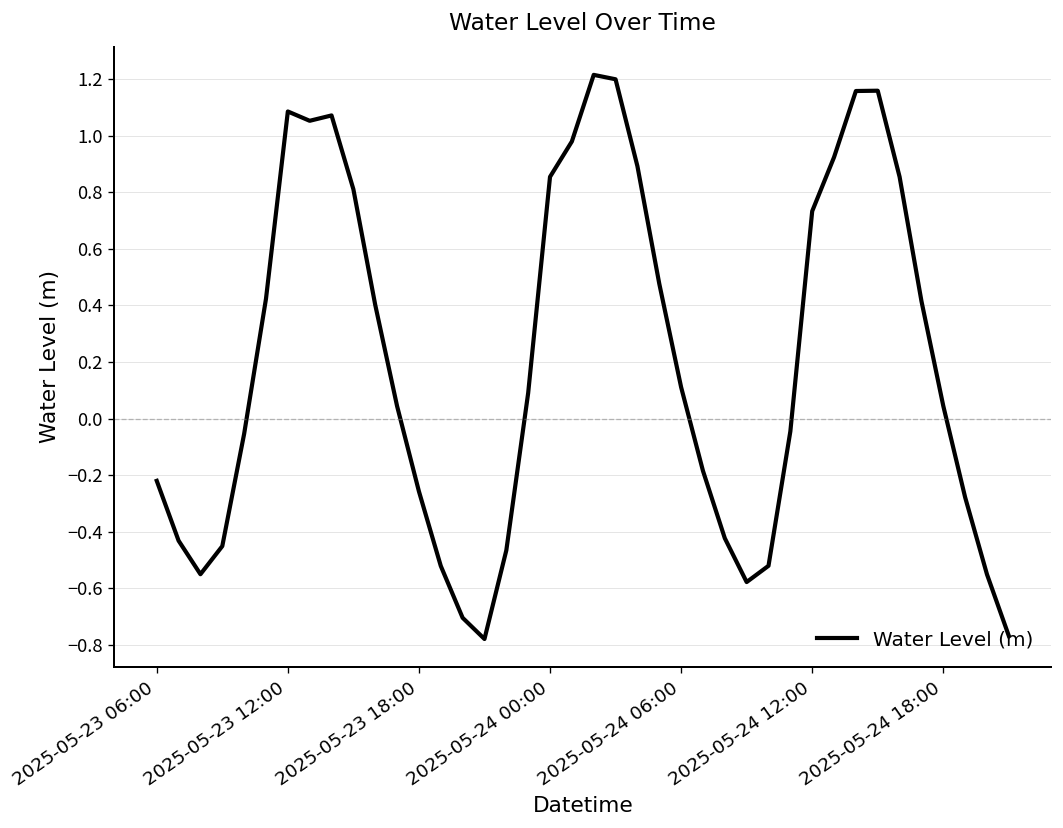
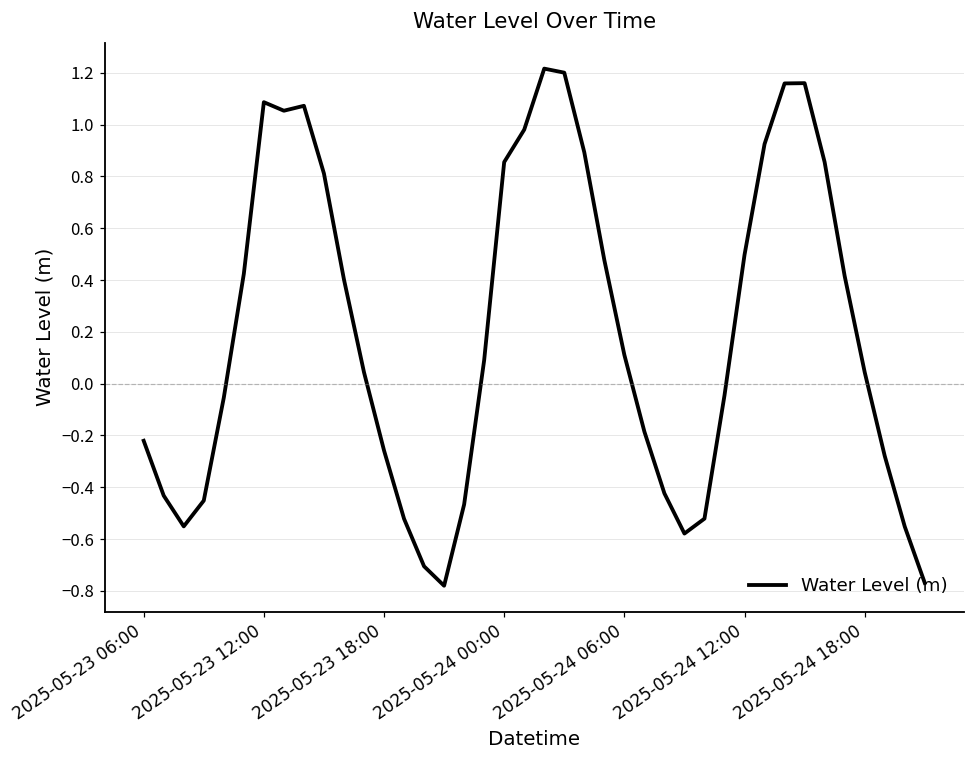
  {
    "2025-05-23 06:00": -0.22,
    "2025-05-23 12:00": 1.09,
    "2025-05-23 18:00": -0.26,
    "2025-05-24 00:00": 0.86,
    "2025-05-24 06:00": 0.11,
-   "2025-05-24 12:00": 0.73,
+   "2025-05-24 12:00": 0.50,
    "2025-05-24 18:00": 0.04
  }
